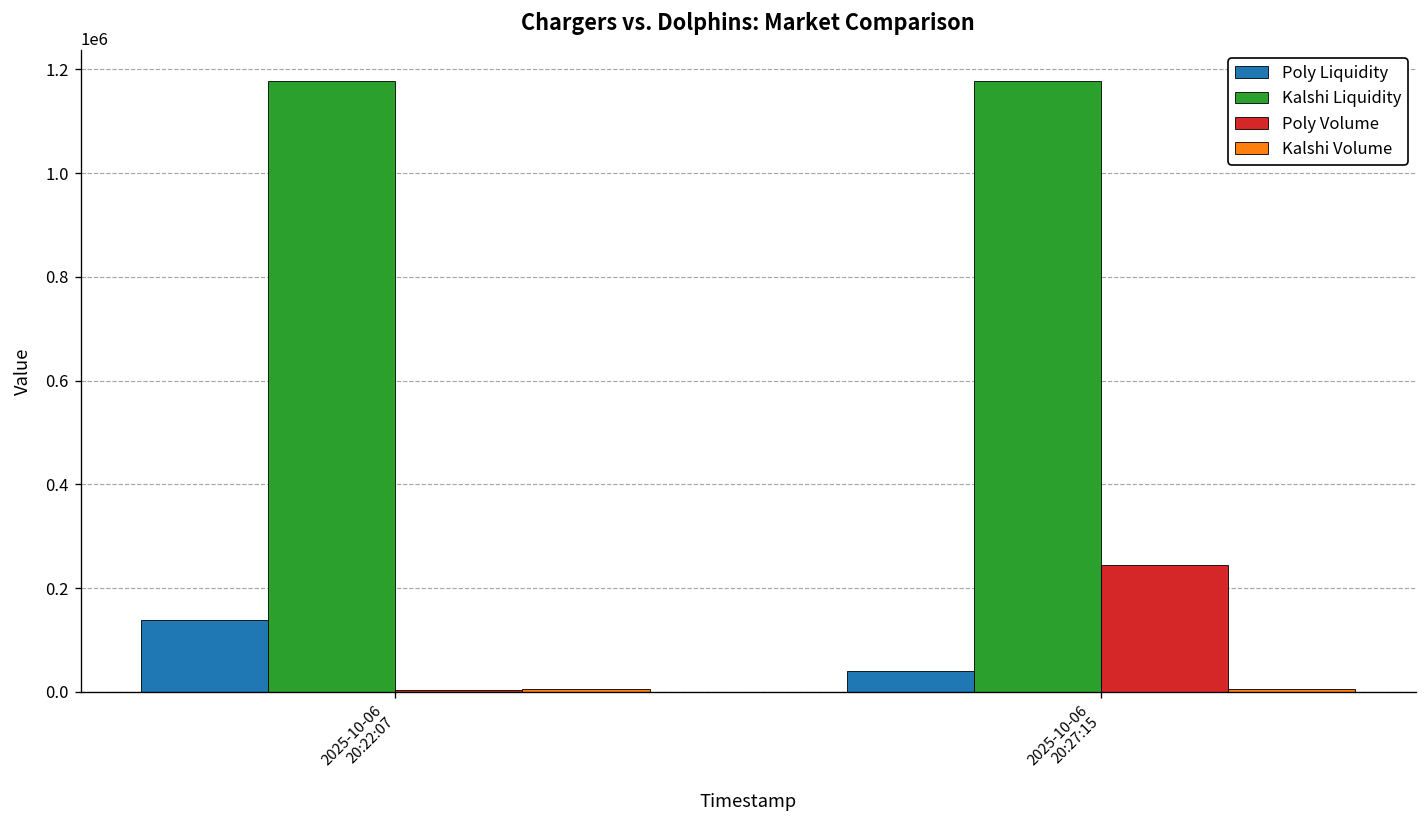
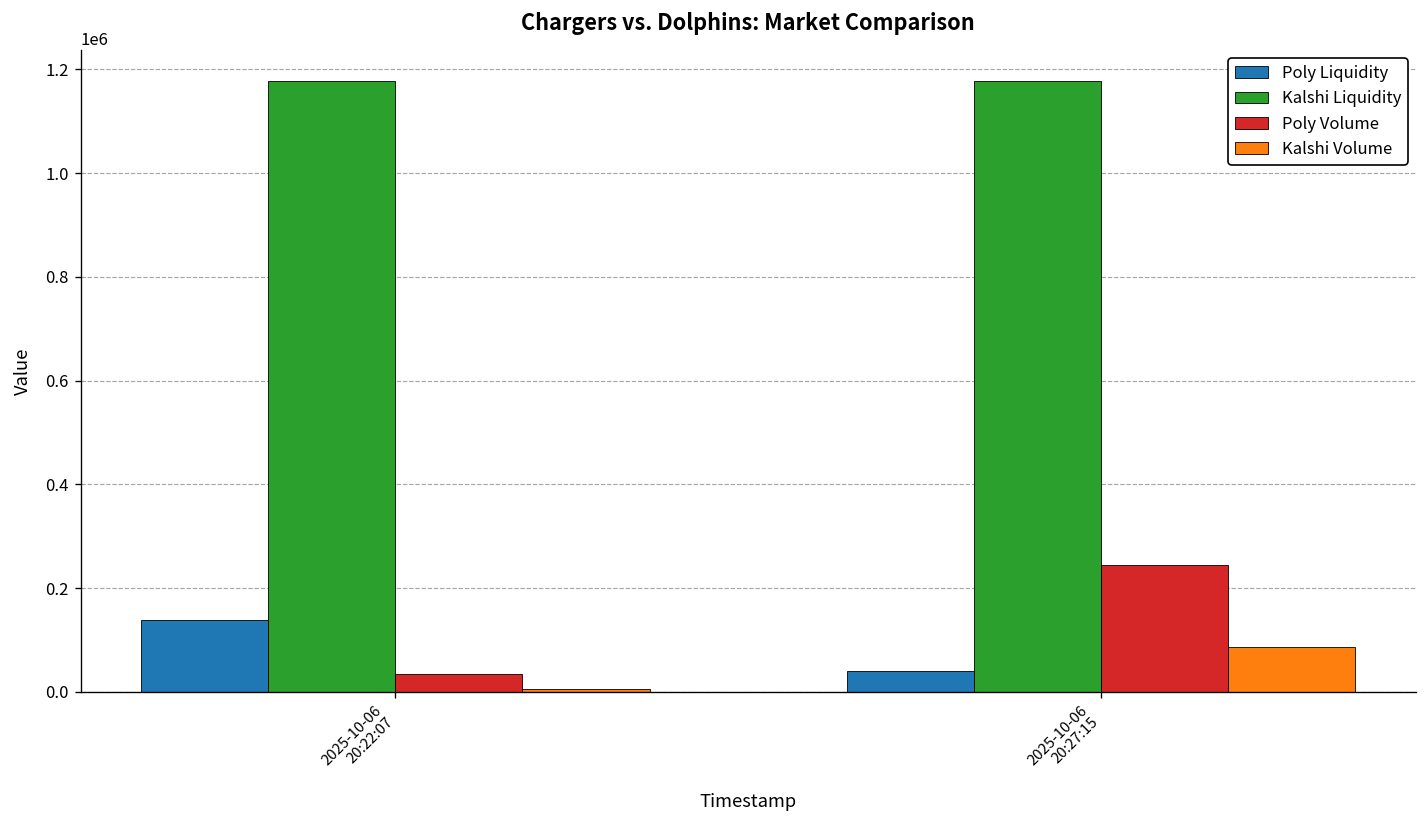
  {
    "Poly Liquidity": {
      "2025-10-06 20:22:07": 140000,
      "2025-10-06 20:27:15": 40000
    },
    "Kalshi Liquidity": {
      "2025-10-06 20:22:07": 1180000,
      "2025-10-06 20:27:15": 1180000
    },
    "Poly Volume": {
-     "2025-10-06 20:22:07": 0,
+     "2025-10-06 20:22:07": 30000,
      "2025-10-06 20:27:15": 240000
    },
    "Kalshi Volume": {
      "2025-10-06 20:22:07": 10000,
-     "2025-10-06 20:27:15": 10000
+     "2025-10-06 20:27:15": 90000
    }
  }
